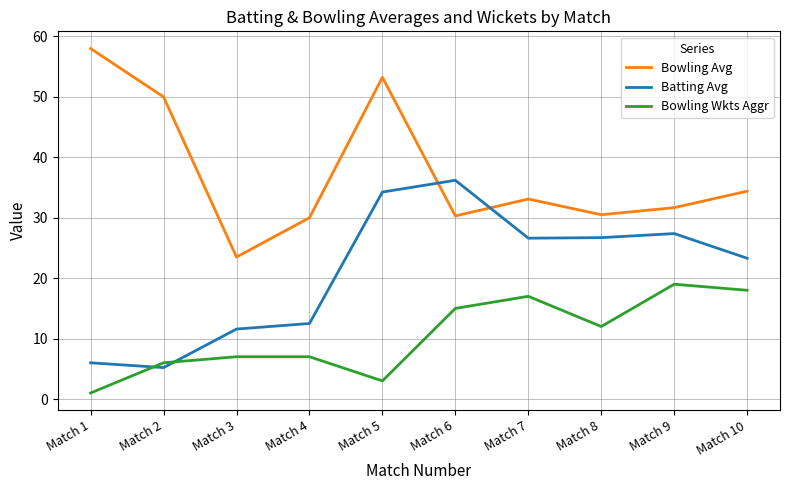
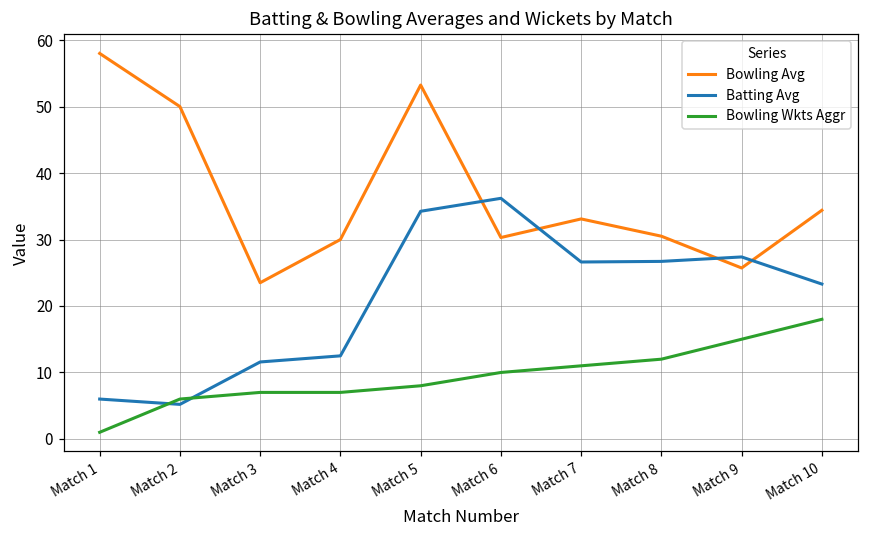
  {
    "Bowling Avg": {
      "Match 1": 58,
      "Match 2": 50,
      "Match 3": 24,
      "Match 4": 30,
      "Match 5": 53,
      "Match 6": 30,
      "Match 7": 33,
      "Match 8": 31,
-     "Match 9": 32,
+     "Match 9": 26,
      "Match 10": 34
    },
    "Batting Avg": {
      "Match 1": 6,
      "Match 2": 5,
      "Match 3": 12,
      "Match 4": 13,
      "Match 5": 34,
      "Match 6": 36,
      "Match 7": 27,
      "Match 8": 27,
      "Match 9": 27,
      "Match 10": 23
    },
    "Bowling Wkts Aggr": {
      "Match 1": 1,
      "Match 2": 6,
      "Match 3": 7,
      "Match 4": 7,
-     "Match 5": 3,
-     "Match 6": 15,
-     "Match 7": 17,
+     "Match 5": 8,
+     "Match 6": 10,
+     "Match 7": 11,
      "Match 8": 12,
-     "Match 9": 19,
+     "Match 9": 15,
      "Match 10": 18
    }
  }
